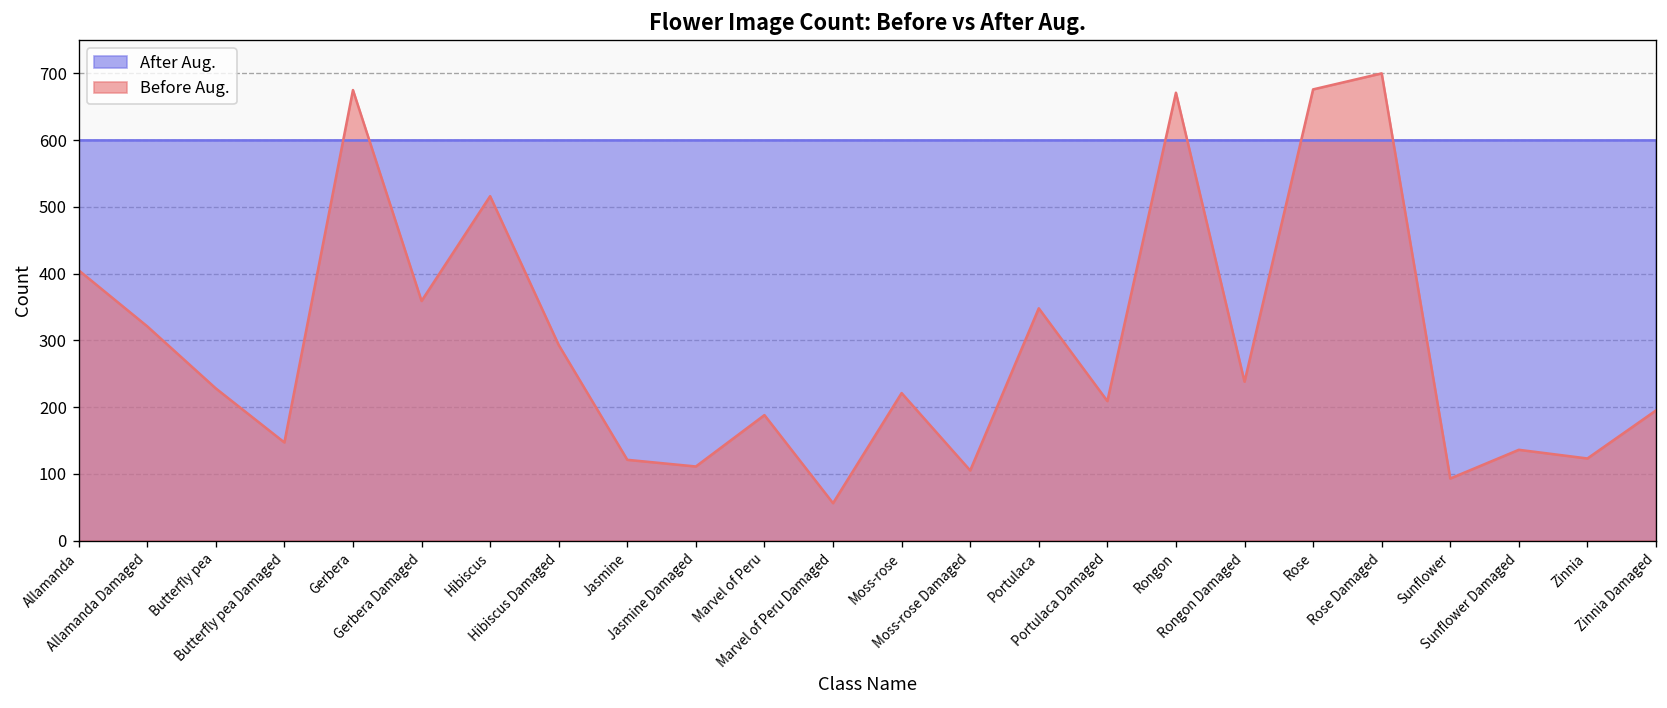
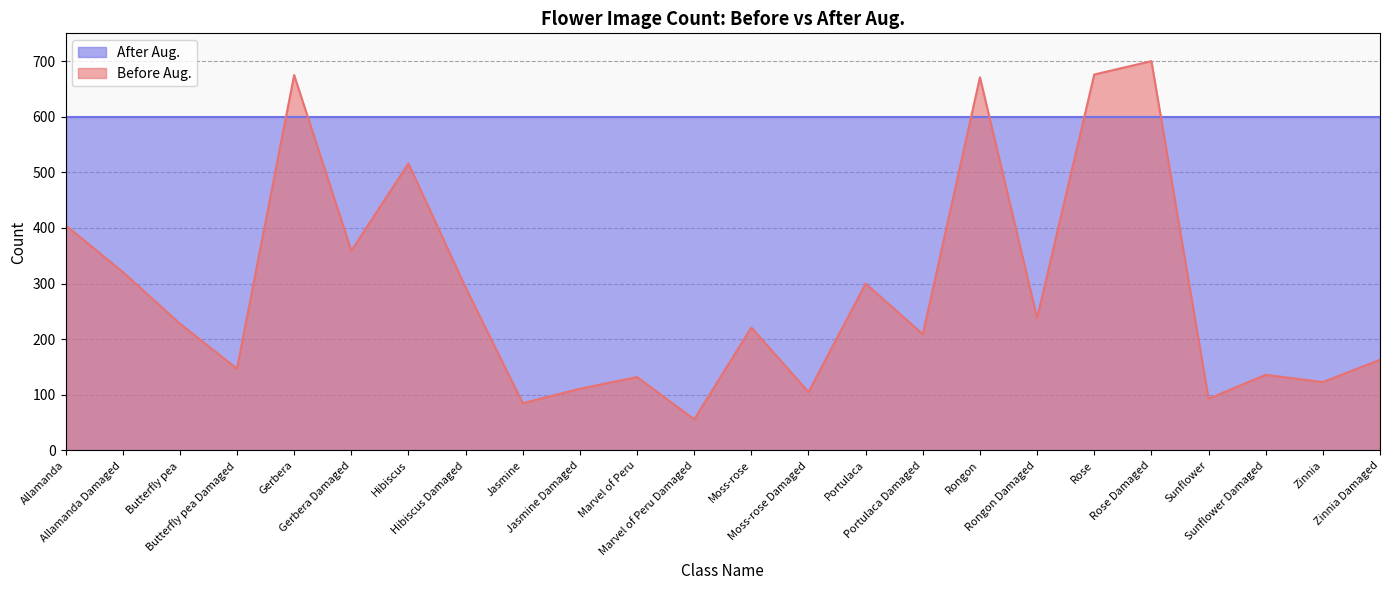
  {
    "After Aug.": {
      "Allamanda": 600,
      "Allamanda Damaged": 600,
      "Butterfly pea": 600,
      "Butterfly pea Damaged": 600,
      "Gerbera": 600,
      "Gerbera Damaged": 600,
      "Hibiscus": 600,
      "Hibiscus Damaged": 600,
      "Jasmine": 600,
      "Jasmine Damaged": 600,
      "Marvel of Peru": 600,
      "Marvel of Peru Damaged": 600,
      "Moss-rose": 600,
      "Moss-rose Damaged": 600,
      "Portulaca": 600,
      "Portulaca Damaged": 600,
      "Rongon": 600,
      "Rongon Damaged": 600,
      "Rose": 600,
      "Rose Damaged": 600,
      "Sunflower": 600,
      "Sunflower Damaged": 600,
      "Zinnia": 600,
      "Zinnia Damaged": 600
    },
    "Before Aug.": {
      "Allamanda": 410,
      "Allamanda Damaged": 320,
      "Butterfly pea": 230,
      "Butterfly pea Damaged": 150,
      "Gerbera": 680,
      "Gerbera Damaged": 360,
      "Hibiscus": 520,
      "Hibiscus Damaged": 290,
-     "Jasmine": 120,
+     "Jasmine": 90,
      "Jasmine Damaged": 110,
-     "Marvel of Peru": 190,
+     "Marvel of Peru": 130,
      "Marvel of Peru Damaged": 60,
      "Moss-rose": 220,
      "Moss-rose Damaged": 110,
-     "Portulaca": 350,
+     "Portulaca": 300,
      "Portulaca Damaged": 210,
      "Rongon": 670,
      "Rongon Damaged": 240,
      "Rose": 680,
      "Rose Damaged": 700,
      "Sunflower": 90,
      "Sunflower Damaged": 140,
      "Zinnia": 120,
-     "Zinnia Damaged": 200
+     "Zinnia Damaged": 160
    }
  }
